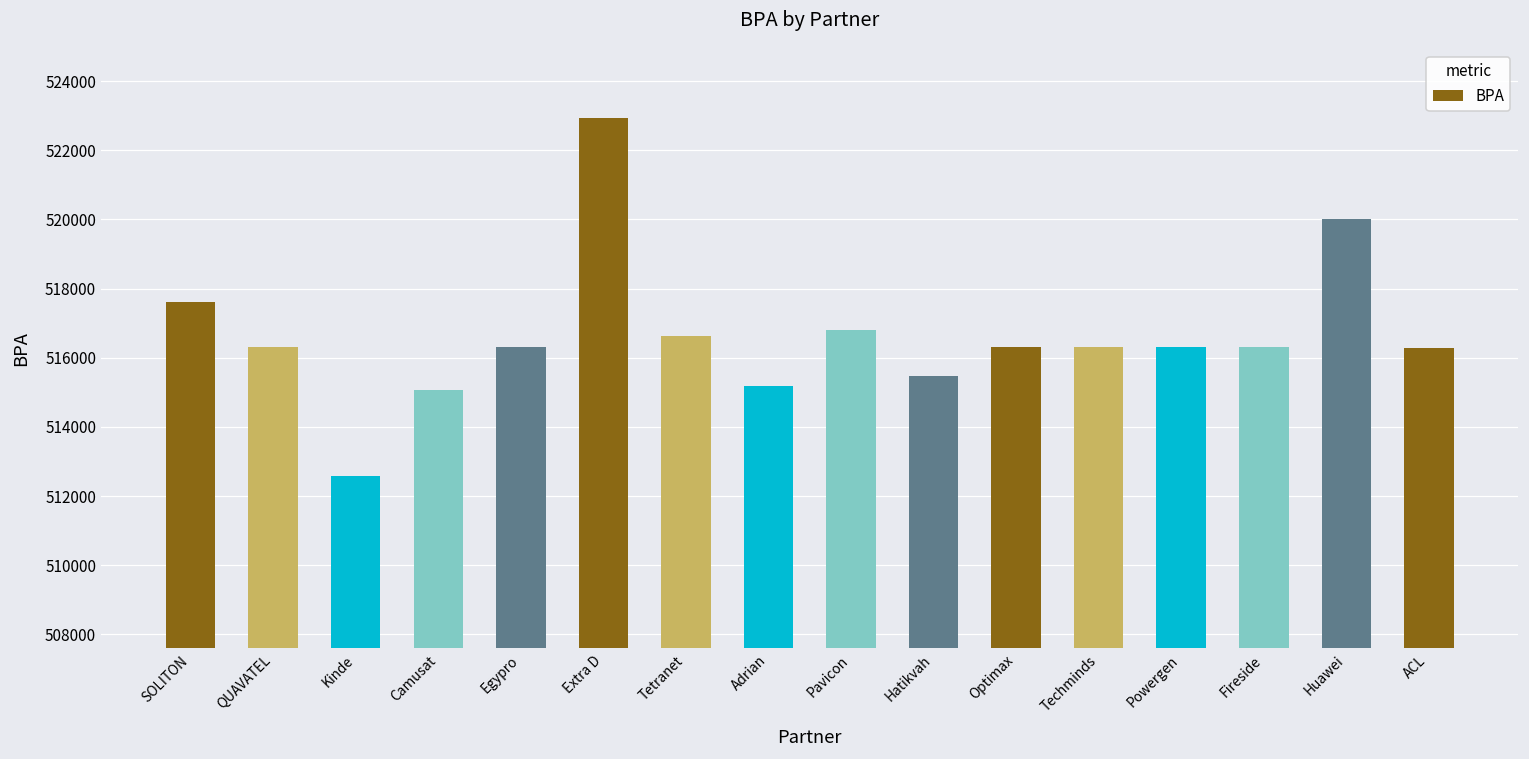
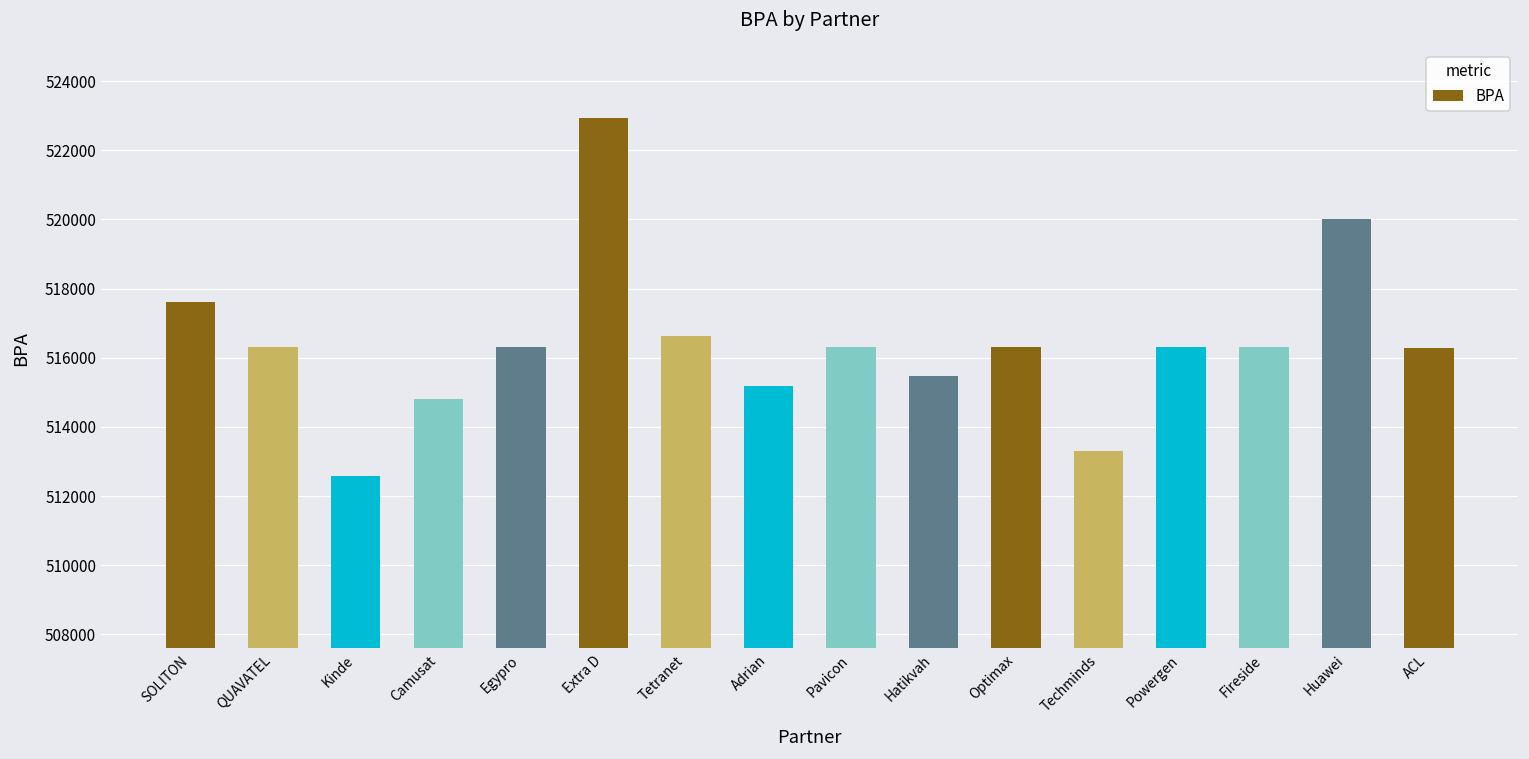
  {
    "SOLITON": 517600,
    "QUAVATEL": 516300,
    "Kinde": 512600,
-   "Camusat": 515100,
+   "Camusat": 514800,
    "Egypro": 516300,
    "Extra D": 522900,
    "Tetranet": 516600,
    "Adrian": 515200,
-   "Pavicon": 516800,
+   "Pavicon": 516300,
    "Hatikvah": 515500,
    "Optimax": 516300,
-   "Techminds": 516300,
+   "Techminds": 513300,
    "Powergen": 516300,
    "Fireside": 516300,
    "Huawei": 520000,
    "ACL": 516300
  }
